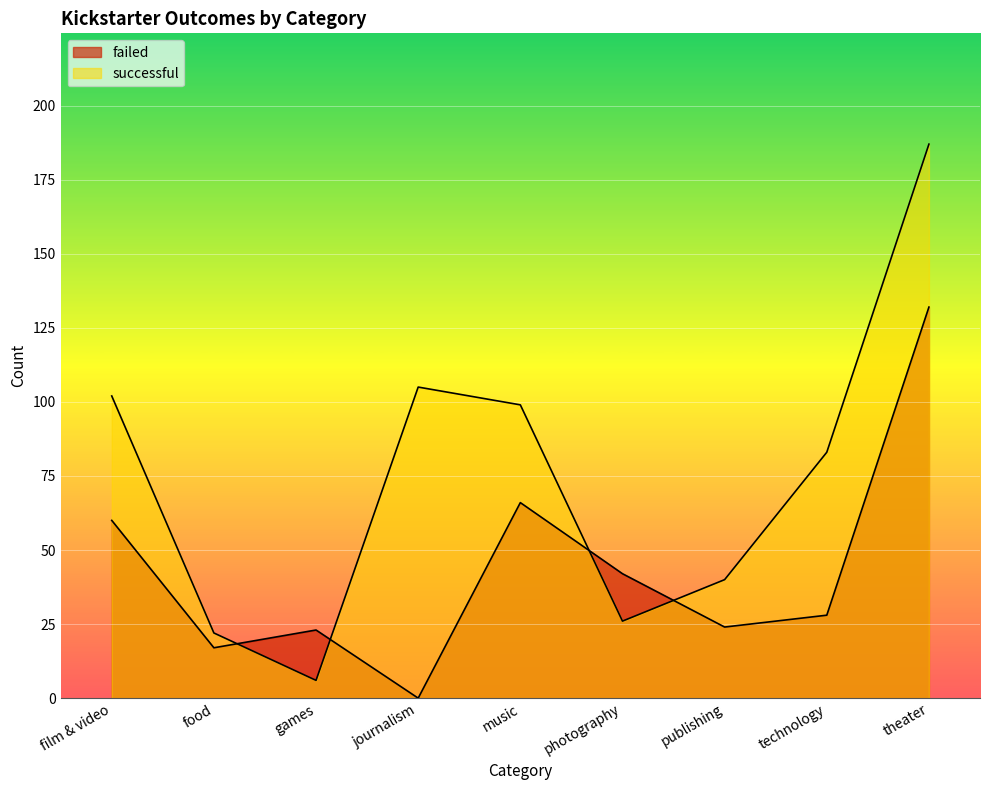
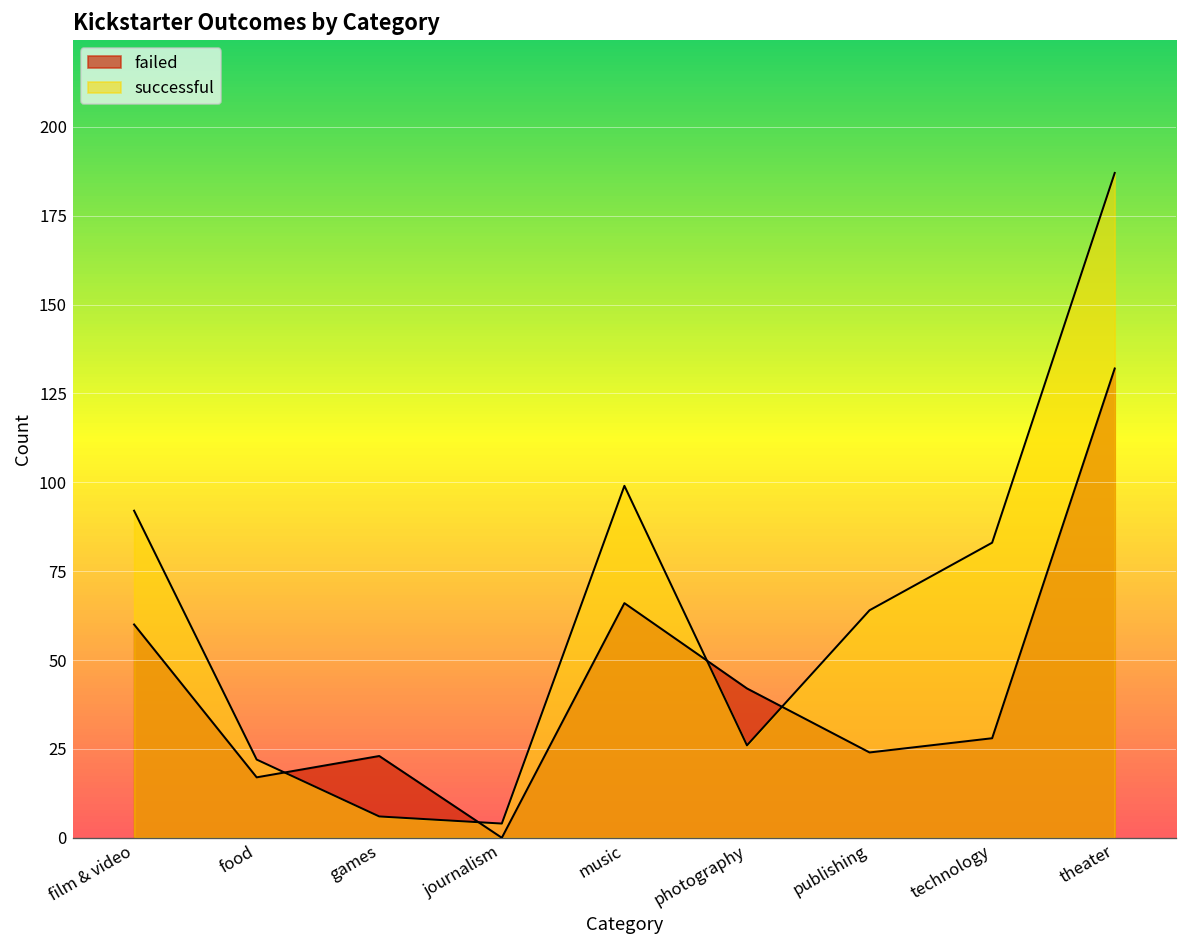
  {
    "failed": {
      "film & video": 60,
      "food": 17,
      "games": 23,
      "journalism": 0,
      "music": 66,
      "photography": 42,
      "publishing": 24,
      "technology": 28,
      "theater": 132
    },
    "successful": {
-     "film & video": 102,
+     "film & video": 92,
      "food": 22,
      "games": 6,
-     "journalism": 105,
+     "journalism": 4,
      "music": 99,
      "photography": 26,
-     "publishing": 40,
+     "publishing": 64,
      "technology": 83,
      "theater": 187
    }
  }
